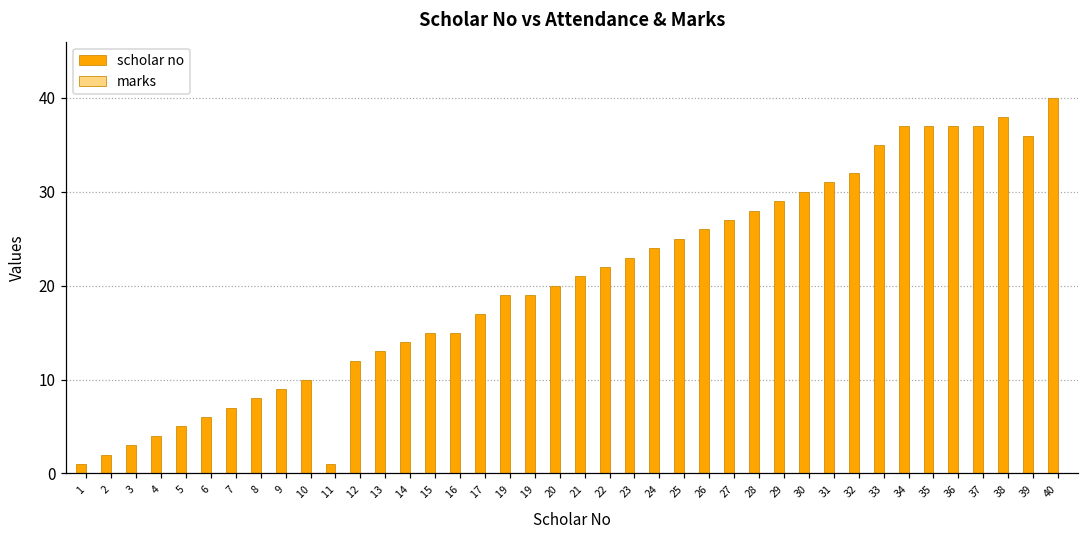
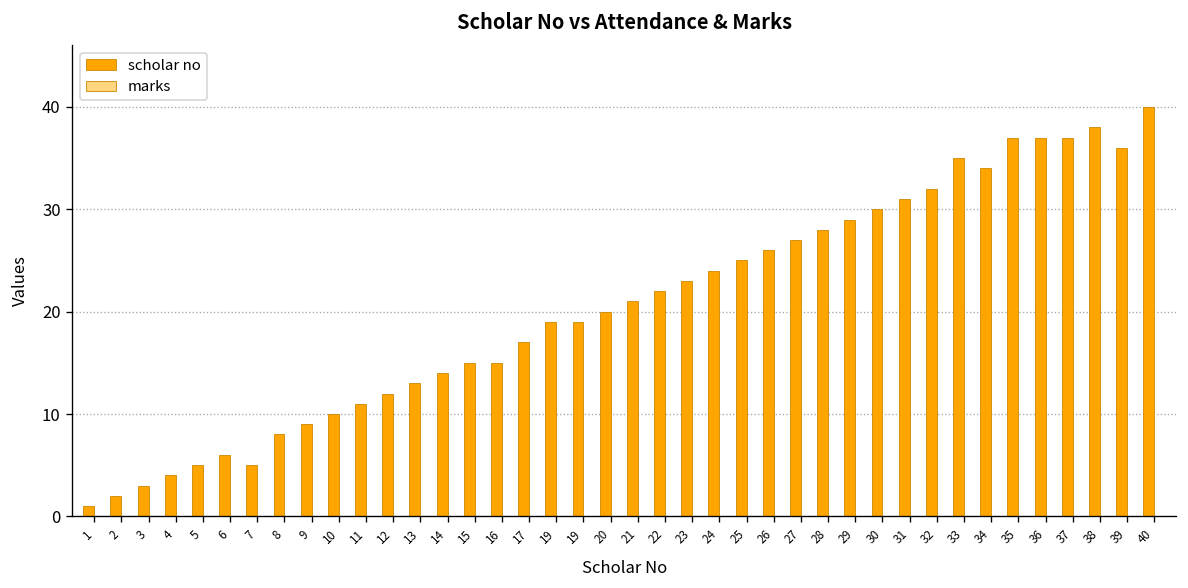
  {
    "scholar no": {
      "1": 1,
      "2": 2,
      "3": 3,
      "4": 4,
      "5": 5,
      "6": 6,
-     "7": 7,
+     "7": 5,
      "8": 8,
      "9": 9,
      "10": 10,
-     "11": 1,
+     "11": 11,
      "12": 12,
      "13": 13,
      "14": 14,
      "15": 15,
      "16": 15,
      "17": 17,
      "20": 20,
      "21": 21,
      "22": 22,
      "23": 23,
      "24": 24,
      "25": 25,
      "26": 26,
      "27": 27,
      "28": 28,
      "29": 29,
      "30": 30,
      "31": 31,
      "32": 32,
      "33": 35,
-     "34": 37,
+     "34": 34,
      "35": 37,
      "36": 37,
      "37": 37,
      "38": 38,
      "39": 36,
      "40": 40
    },
    "marks": {
      "1": 0,
      "2": 0,
      "3": 0,
      "4": 0,
      "5": 0,
      "6": 0,
      "7": 0,
      "8": 0,
      "9": 0,
      "10": 0,
      "11": 0,
      "12": 0,
      "13": 0,
      "14": 0,
      "15": 0,
      "16": 0,
      "17": 0,
      "20": 0,
      "21": 0,
      "22": 0,
      "23": 0,
      "24": 0,
      "25": 0,
      "26": 0,
      "27": 0,
      "28": 0,
      "29": 0,
      "30": 0,
      "31": 0,
      "32": 0,
      "33": 0,
      "34": 0,
      "35": 0,
      "36": 0,
      "37": 0,
      "38": 0,
      "39": 0,
      "40": 0
    }
  }
